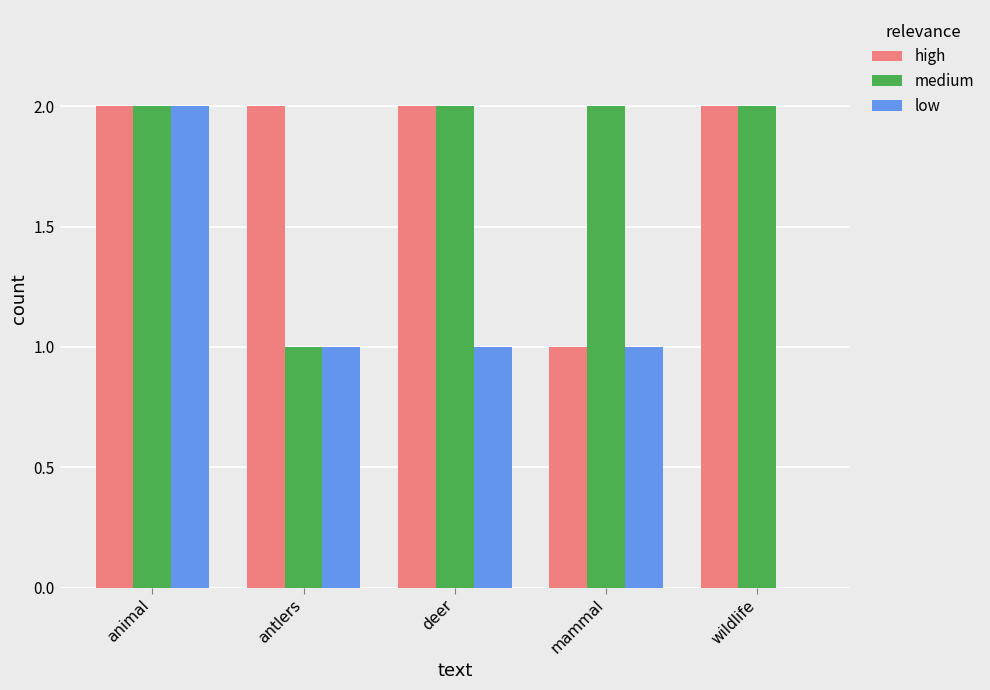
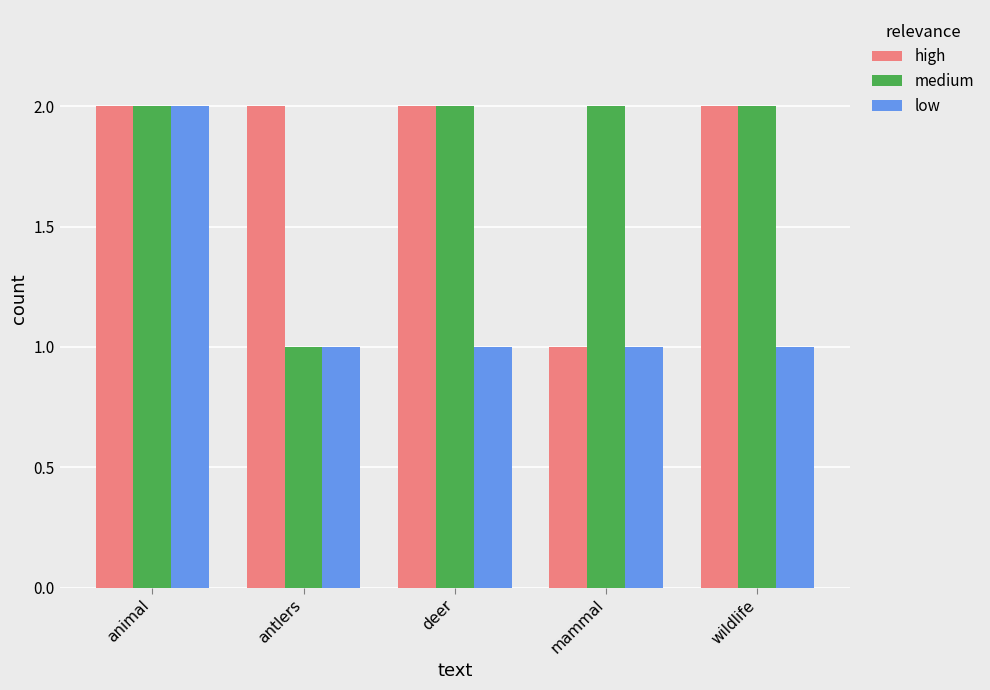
  {
    "high": {
      "animal": 2,
      "antlers": 2,
      "deer": 2,
      "mammal": 1,
      "wildlife": 2
    },
    "medium": {
      "animal": 2,
      "antlers": 1,
      "deer": 2,
      "mammal": 2,
      "wildlife": 2
    },
    "low": {
      "animal": 2,
      "antlers": 1,
      "deer": 1,
      "mammal": 1,
-     "wildlife": 0
+     "wildlife": 1
    }
  }
